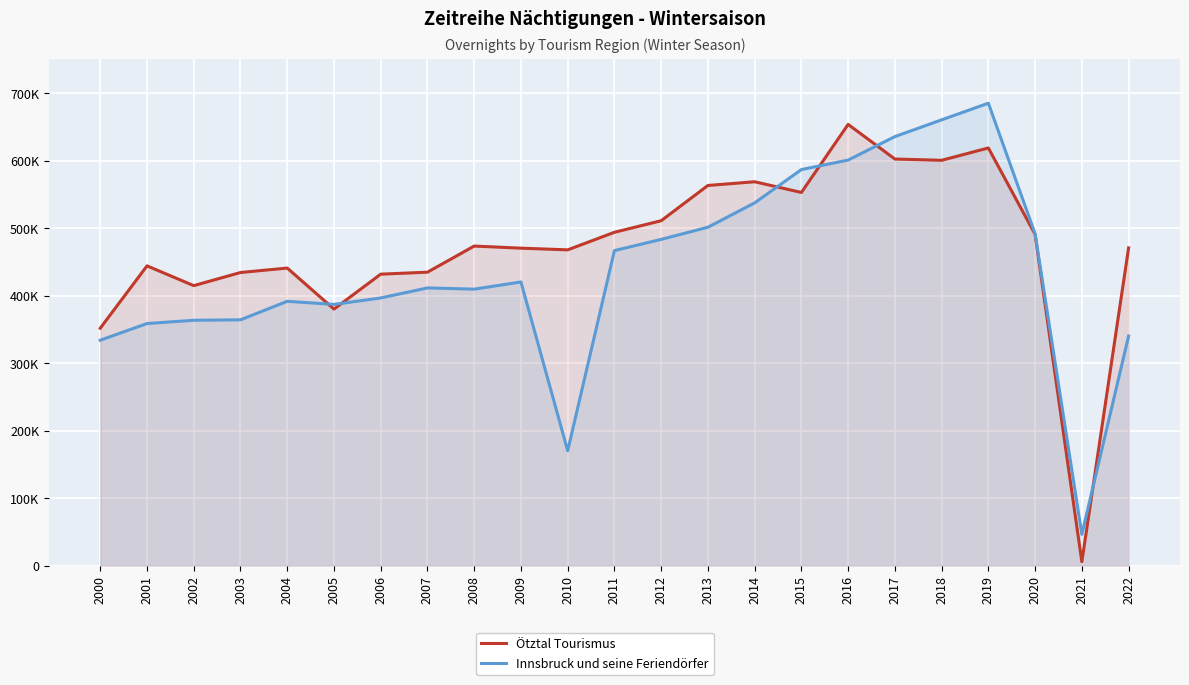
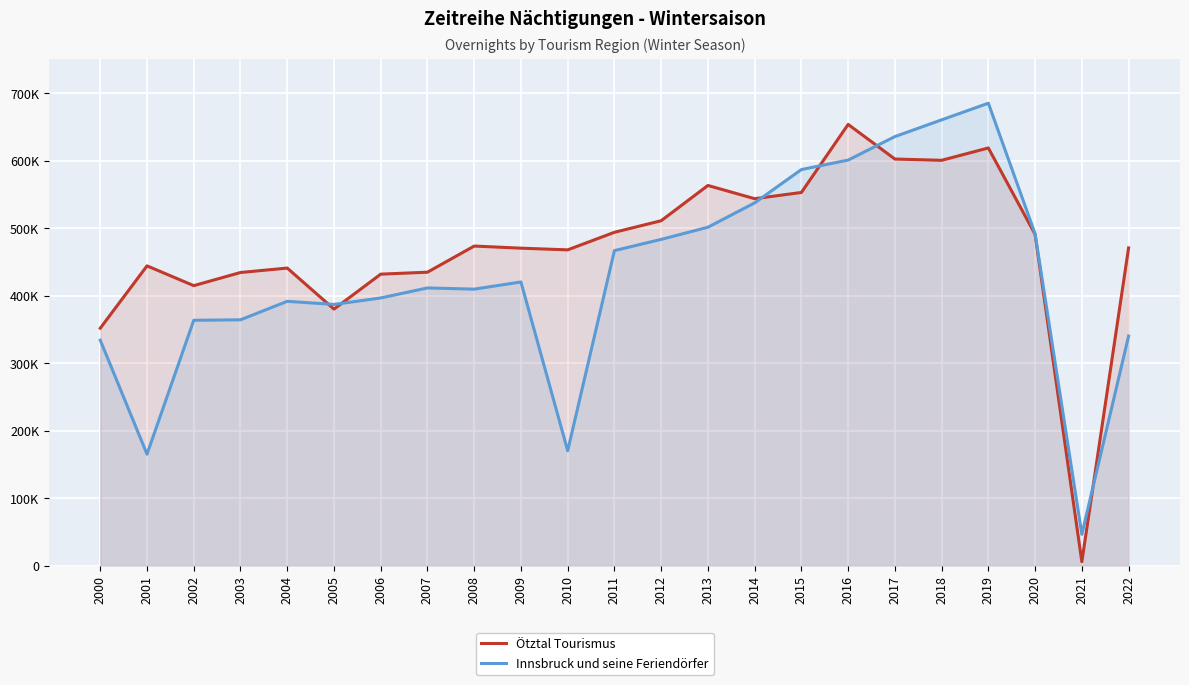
  {
    "Ötztal Tourismus": {
      "2000": 350000,
      "2001": 440000,
      "2002": 410000,
      "2003": 430000,
      "2004": 440000,
      "2005": 380000,
      "2006": 430000,
      "2007": 430000,
      "2008": 470000,
      "2009": 470000,
      "2010": 470000,
      "2011": 490000,
      "2012": 510000,
      "2013": 560000,
-     "2014": 570000,
+     "2014": 540000,
      "2015": 550000,
      "2016": 650000,
      "2017": 600000,
      "2018": 600000,
      "2019": 620000,
      "2021": 10000,
      "2022": 470000
    },
    "Innsbruck und seine Feriendörfer": {
      "2000": 330000,
-     "2001": 360000,
+     "2001": 160000,
      "2002": 360000,
      "2003": 360000,
      "2004": 390000,
      "2005": 390000,
      "2006": 400000,
      "2007": 410000,
      "2008": 410000,
      "2009": 420000,
      "2010": 170000,
      "2011": 470000,
      "2012": 480000,
      "2013": 500000,
      "2014": 540000,
      "2015": 590000,
      "2016": 600000,
      "2017": 640000,
      "2018": 660000,
      "2019": 680000,
      "2021": 50000,
      "2022": 340000
    }
  }
